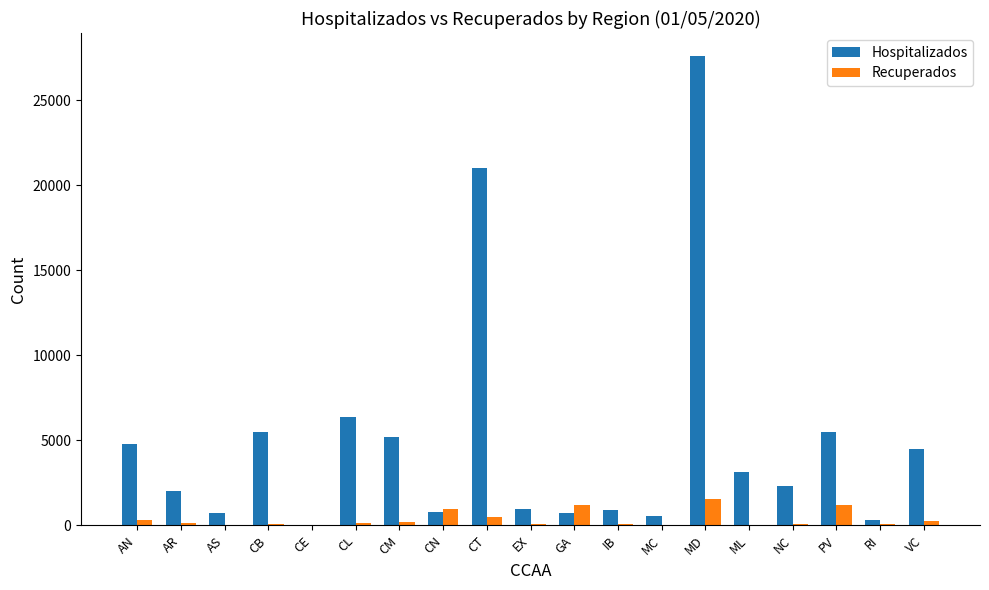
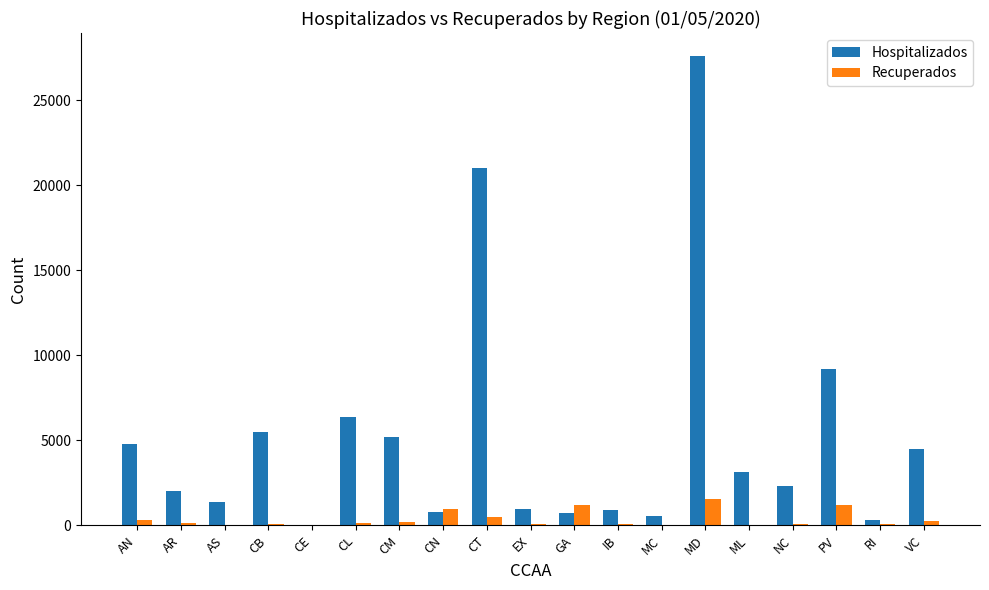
  {
    "Hospitalizados": {
      "AN": 4800,
      "AR": 2000,
-     "AS": 700,
+     "AS": 1400,
      "CB": 5500,
      "CL": 6400,
      "CM": 5200,
      "CN": 800,
      "CT": 21000,
      "EX": 1000,
      "GA": 700,
      "IB": 900,
      "MC": 500,
      "MD": 27600,
      "ML": 3100,
      "NC": 2300,
-     "PV": 5500,
+     "PV": 9200,
      "RI": 300,
      "VC": 4500
    },
    "Recuperados": {
      "AN": 300,
      "CL": 200,
      "CM": 200,
      "CN": 900,
      "CT": 500,
      "GA": 1200,
      "MD": 1500,
      "PV": 1200,
      "VC": 200
    }
  }
